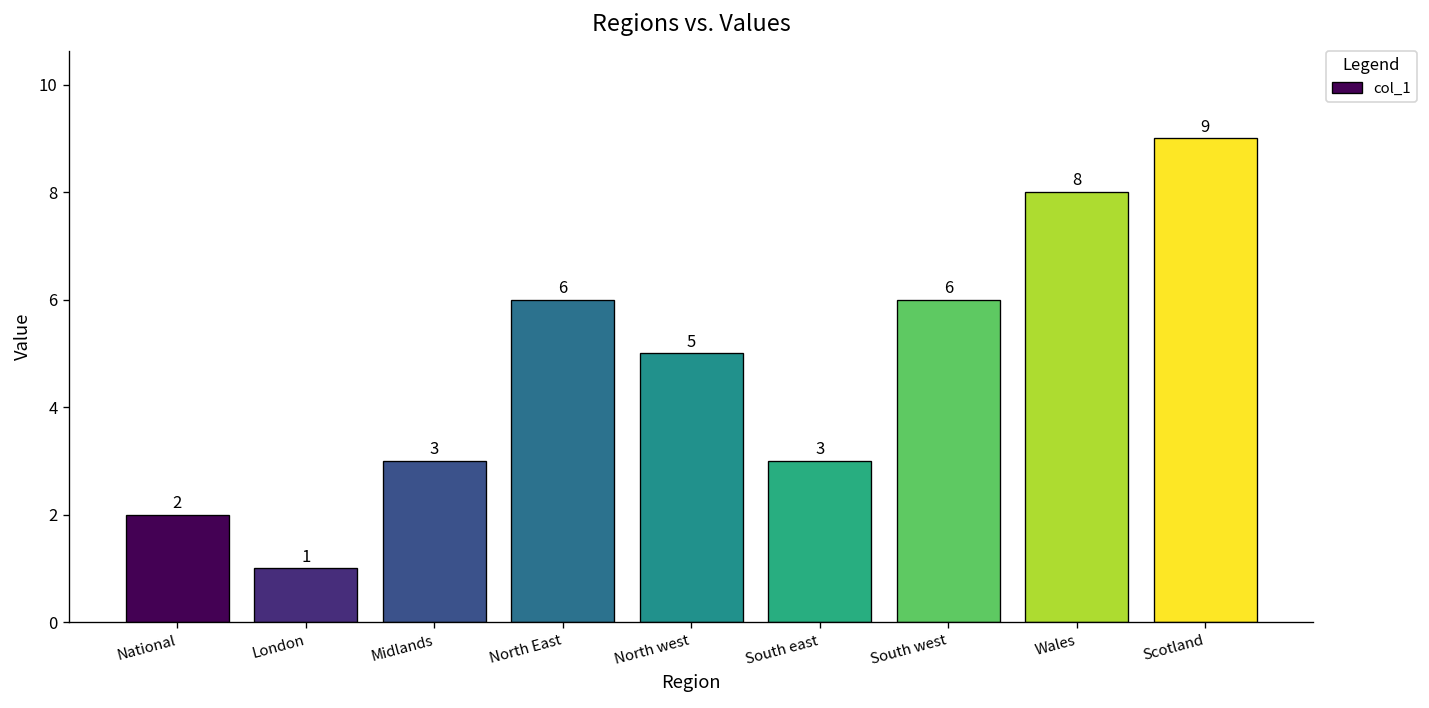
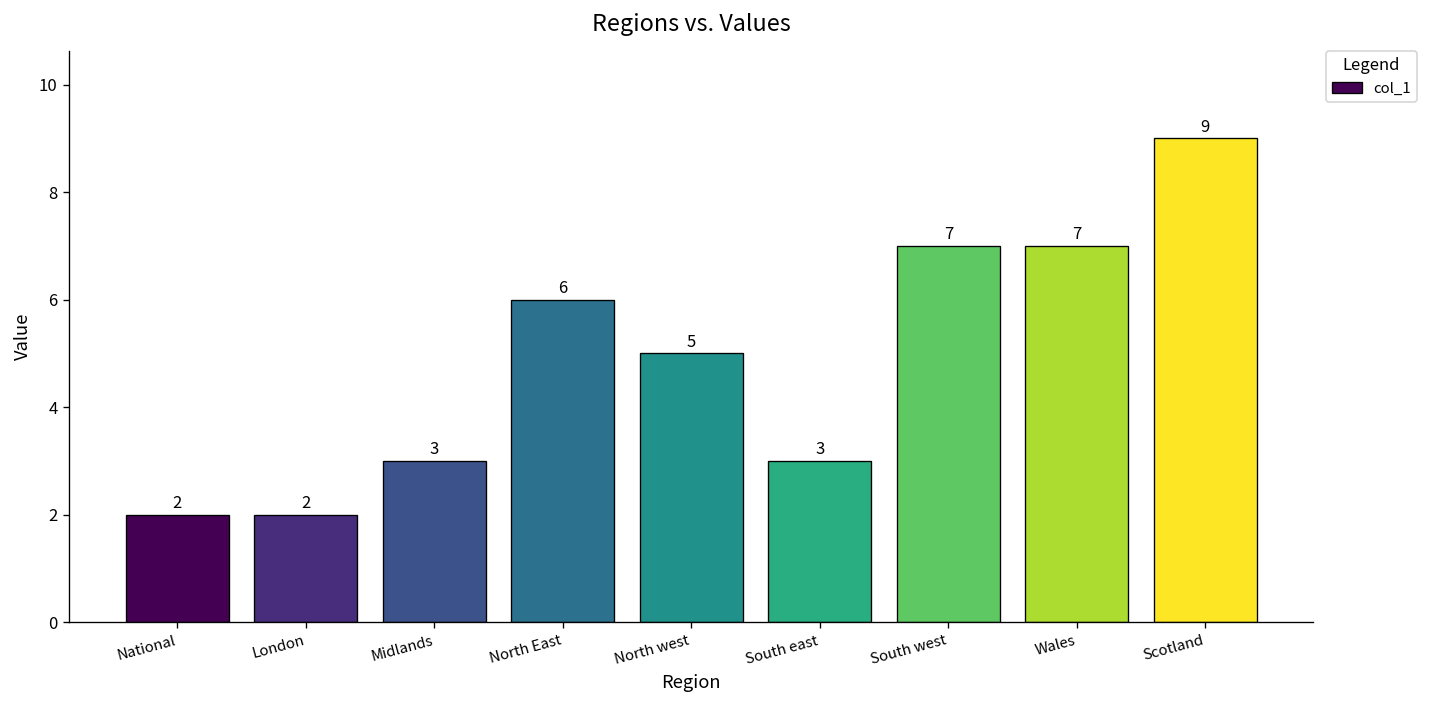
  {
    "National": 2,
-   "London": 1,
+   "London": 2,
    "Midlands": 3,
    "North East": 6,
    "North west": 5,
    "South east": 3,
-   "South west": 6,
-   "Wales": 8,
+   "South west": 7,
+   "Wales": 7,
    "Scotland": 9
  }
